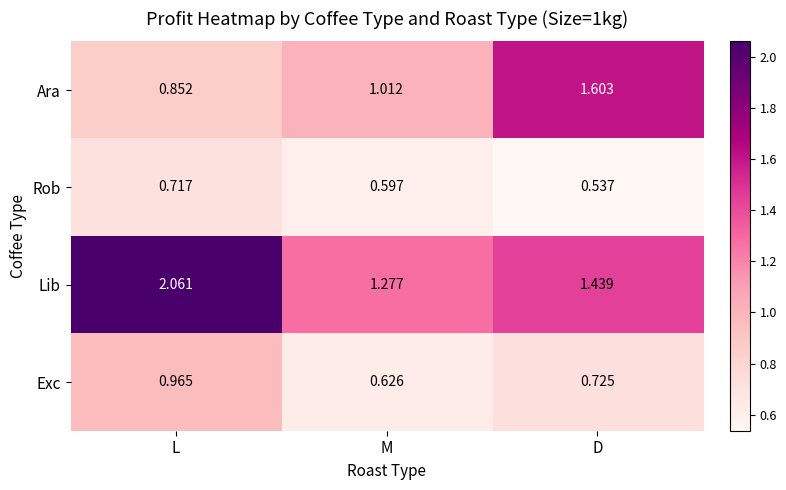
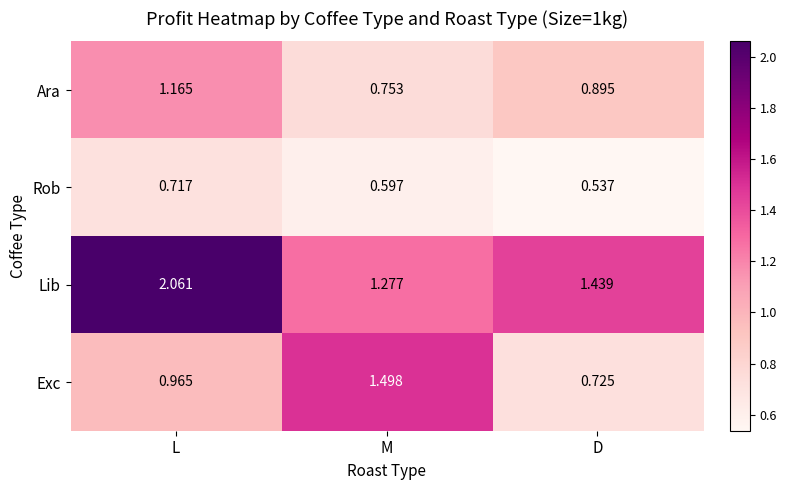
  {
    "Ara": {
-     "L": 0.852,
-     "M": 1.012,
-     "D": 1.603
+     "L": 1.165,
+     "M": 0.753,
+     "D": 0.895
    },
    "Rob": {
      "L": 0.717,
      "M": 0.597,
      "D": 0.537
    },
    "Lib": {
      "L": 2.061,
      "M": 1.277,
      "D": 1.439
    },
    "Exc": {
      "L": 0.965,
-     "M": 0.626,
+     "M": 1.498,
      "D": 0.725
    }
  }
